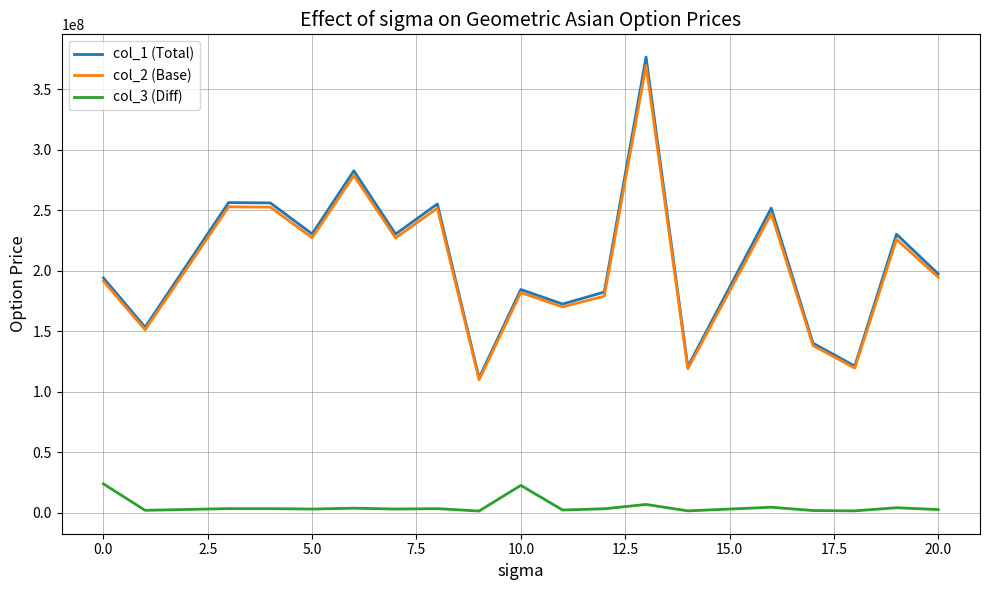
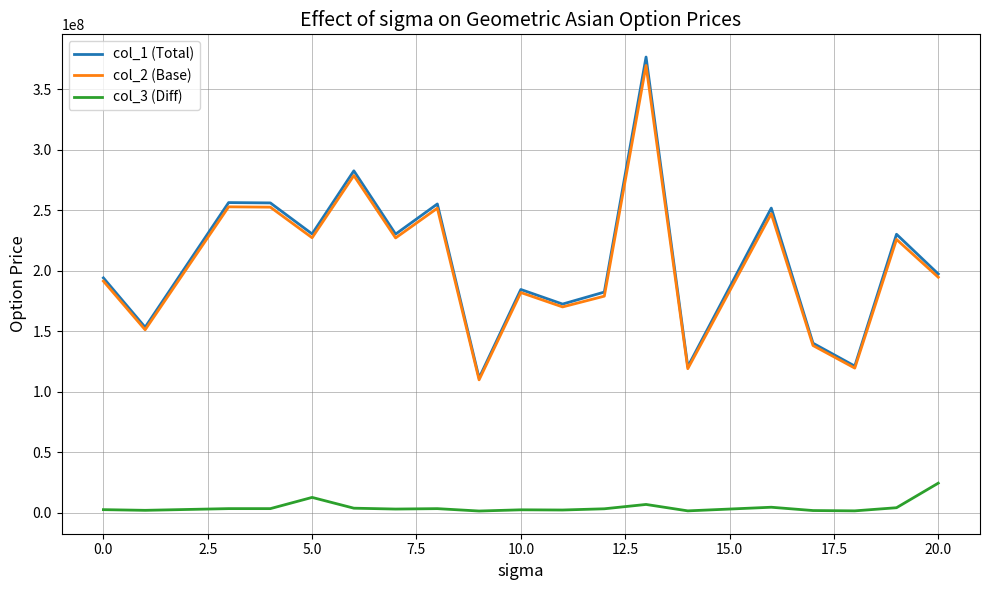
  {
    "col_1 (Total)": {
      "0.0": 194000000,
      "5.0": 230000000,
      "10.0": 185000000,
      "20.0": 197000000
    },
    "col_2 (Base)": {
      "0.0": 191000000,
      "5.0": 227000000,
      "10.0": 182000000,
      "20.0": 195000000
    },
    "col_3 (Diff)": {
-     "0.0": 24000000,
-     "5.0": 3000000,
-     "10.0": 23000000,
-     "20.0": 3000000
+     "0.0": 3000000,
+     "5.0": 13000000,
+     "10.0": 3000000,
+     "20.0": 25000000
    }
  }
